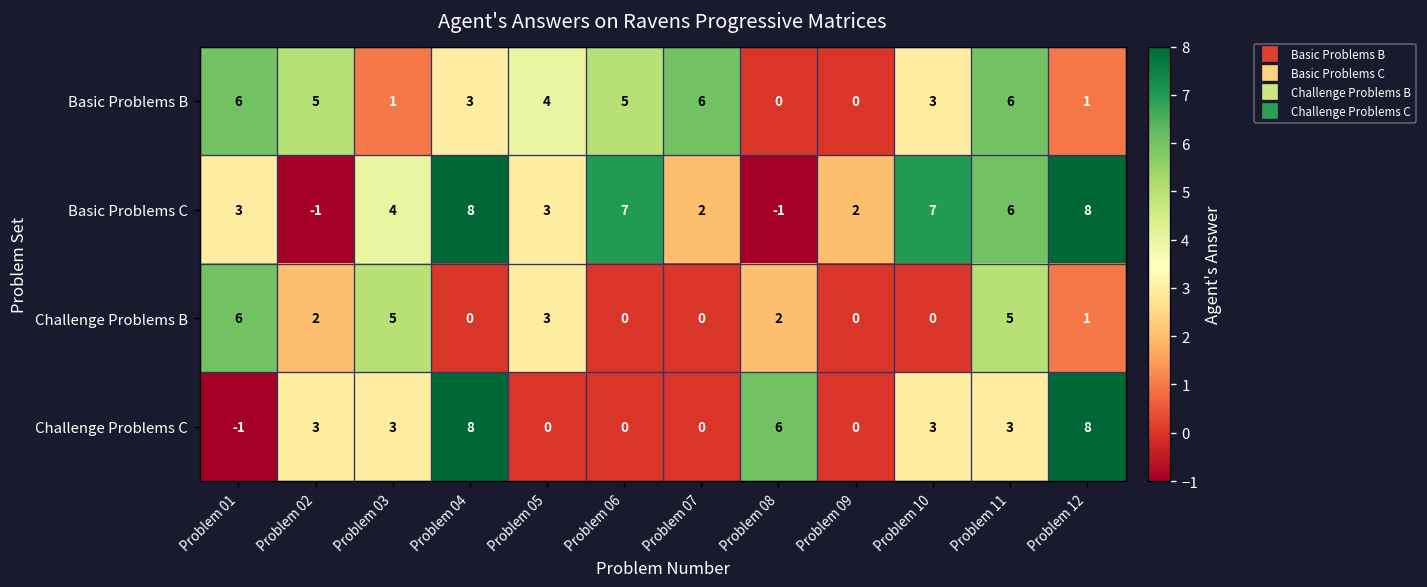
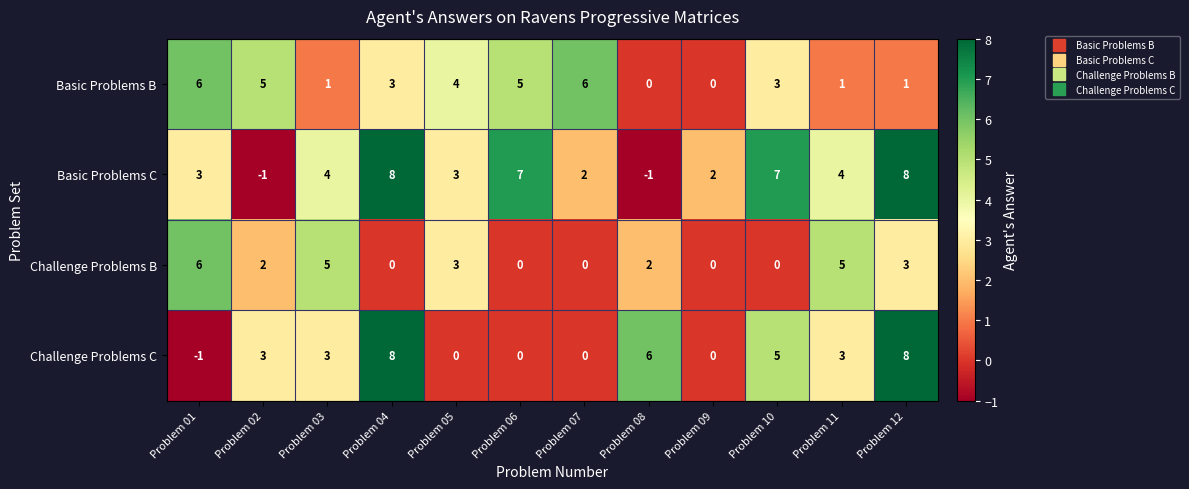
  {
    "Basic Problems B": {
      "Problem 01": 6,
      "Problem 02": 5,
      "Problem 03": 1,
      "Problem 04": 3,
      "Problem 05": 4,
      "Problem 06": 5,
      "Problem 07": 6,
      "Problem 08": 0,
      "Problem 09": 0,
      "Problem 10": 3,
-     "Problem 11": 6,
+     "Problem 11": 1,
      "Problem 12": 1
    },
    "Basic Problems C": {
      "Problem 01": 3,
      "Problem 02": -1,
      "Problem 03": 4,
      "Problem 04": 8,
      "Problem 05": 3,
      "Problem 06": 7,
      "Problem 07": 2,
      "Problem 08": -1,
      "Problem 09": 2,
      "Problem 10": 7,
-     "Problem 11": 6,
+     "Problem 11": 4,
      "Problem 12": 8
    },
    "Challenge Problems B": {
      "Problem 01": 6,
      "Problem 02": 2,
      "Problem 03": 5,
      "Problem 04": 0,
      "Problem 05": 3,
      "Problem 06": 0,
      "Problem 07": 0,
      "Problem 08": 2,
      "Problem 09": 0,
      "Problem 10": 0,
      "Problem 11": 5,
-     "Problem 12": 1
+     "Problem 12": 3
    },
    "Challenge Problems C": {
      "Problem 01": -1,
      "Problem 02": 3,
      "Problem 03": 3,
      "Problem 04": 8,
      "Problem 05": 0,
      "Problem 06": 0,
      "Problem 07": 0,
      "Problem 08": 6,
      "Problem 09": 0,
-     "Problem 10": 3,
+     "Problem 10": 5,
      "Problem 11": 3,
      "Problem 12": 8
    }
  }
